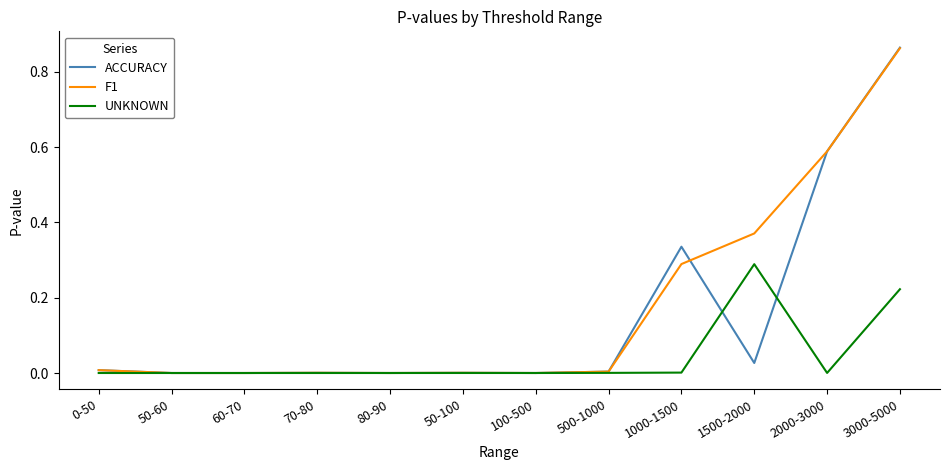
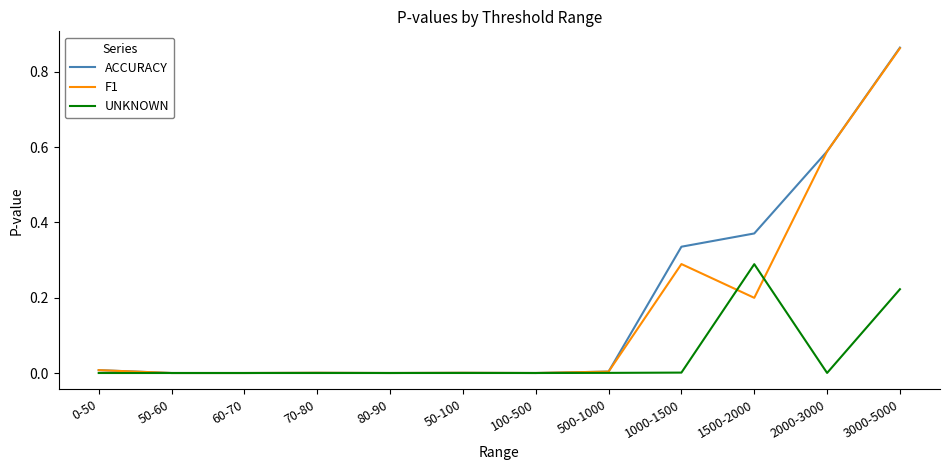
  {
    "ACCURACY": {
      "1000-1500": 0.34,
-     "1500-2000": 0.03
+     "1500-2000": 0.37
    },
    "F1": {
      "1000-1500": 0.29,
-     "1500-2000": 0.37
+     "1500-2000": 0.20
    },
    "UNKNOWN": {
      "0-50": 0.00,
      "1000-1500": 0.00,
      "1500-2000": 0.29,
      "2000-3000": 0.00,
      "3000-5000": 0.22
    }
  }
